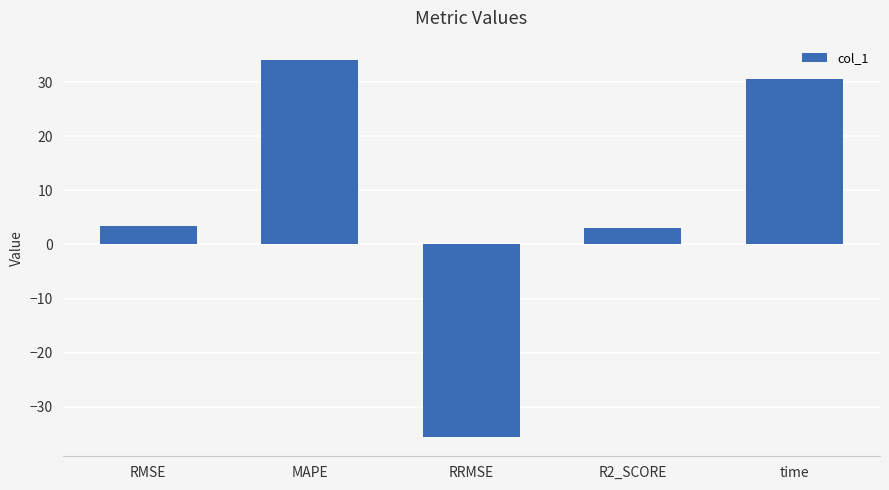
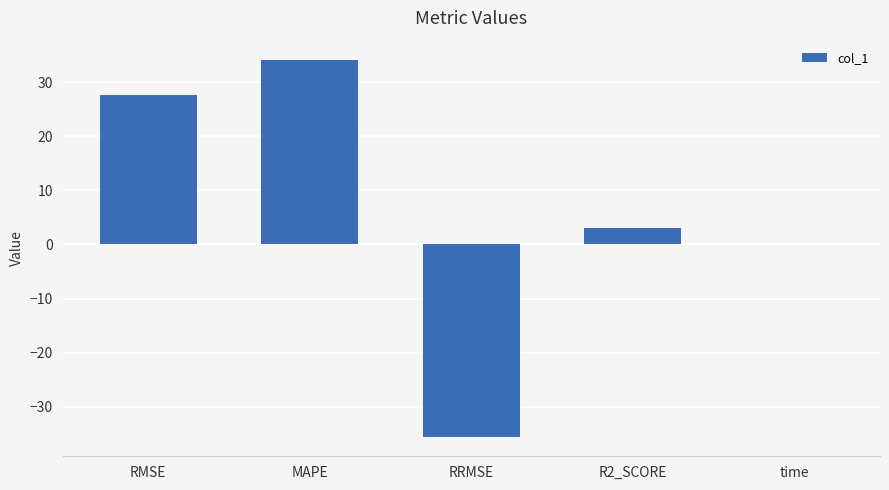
  {
-   "RMSE": 3,
+   "RMSE": 28,
    "MAPE": 34,
    "RRMSE": -36,
    "R2_SCORE": 3,
-   "time": 31
+   "time": 0
  }
